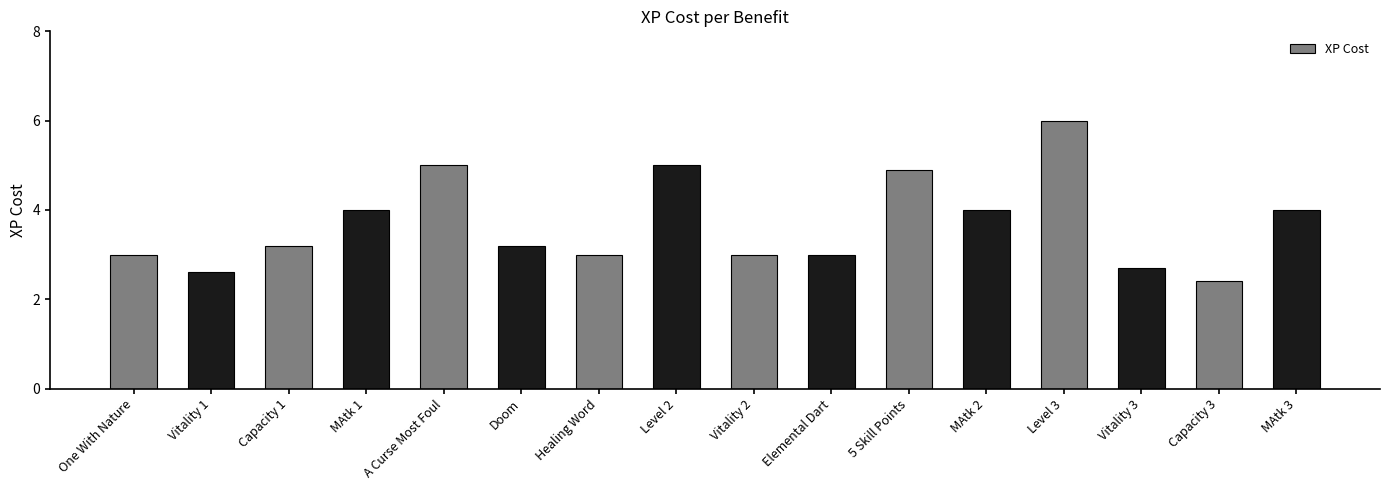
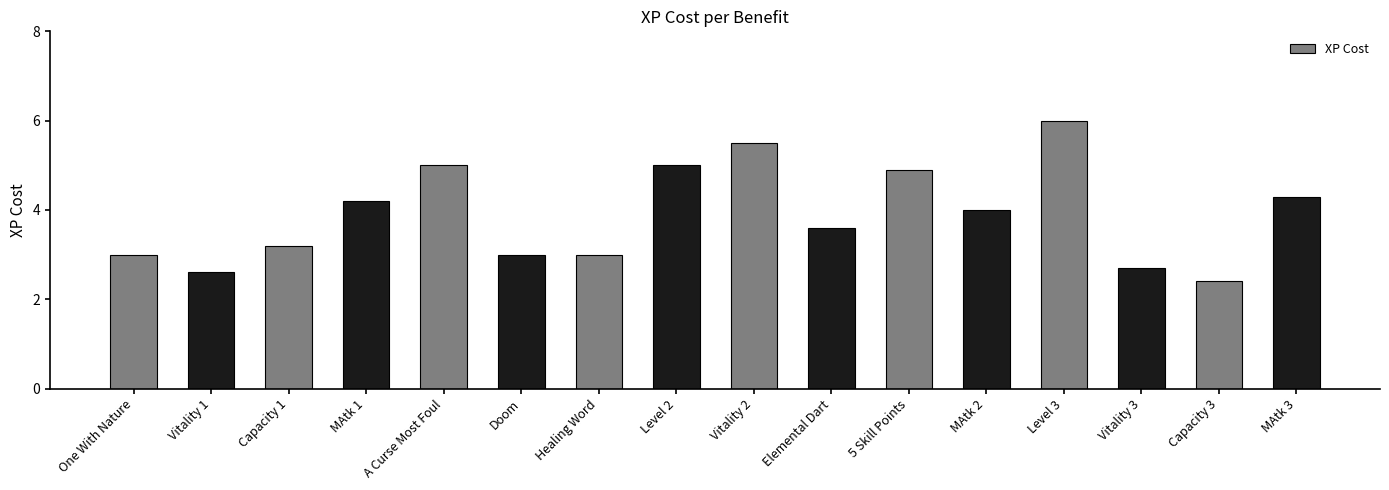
  {
    "One With Nature": 3.0,
    "Vitality 1": 2.6,
    "Capacity 1": 3.2,
-   "MAtk 1": 4.0,
+   "MAtk 1": 4.2,
    "A Curse Most Foul": 5.0,
-   "Doom": 3.2,
+   "Doom": 3.0,
    "Healing Word": 3.0,
    "Level 2": 5.0,
-   "Vitality 2": 3.0,
-   "Elemental Dart": 3.0,
+   "Vitality 2": 5.5,
+   "Elemental Dart": 3.6,
    "5 Skill Points": 4.9,
    "MAtk 2": 4.0,
    "Level 3": 6.0,
    "Vitality 3": 2.7,
    "Capacity 3": 2.4,
-   "MAtk 3": 4.0
+   "MAtk 3": 4.3
  }
